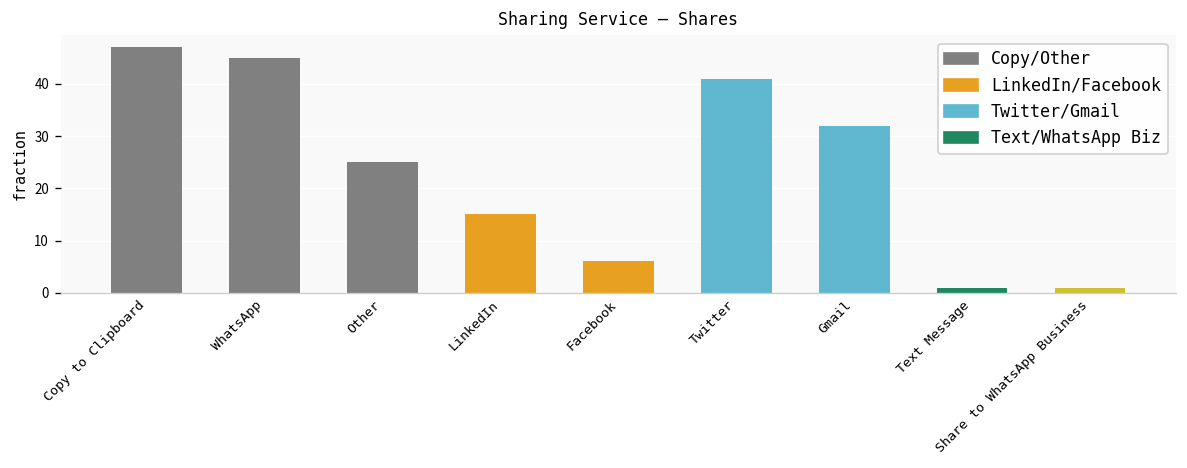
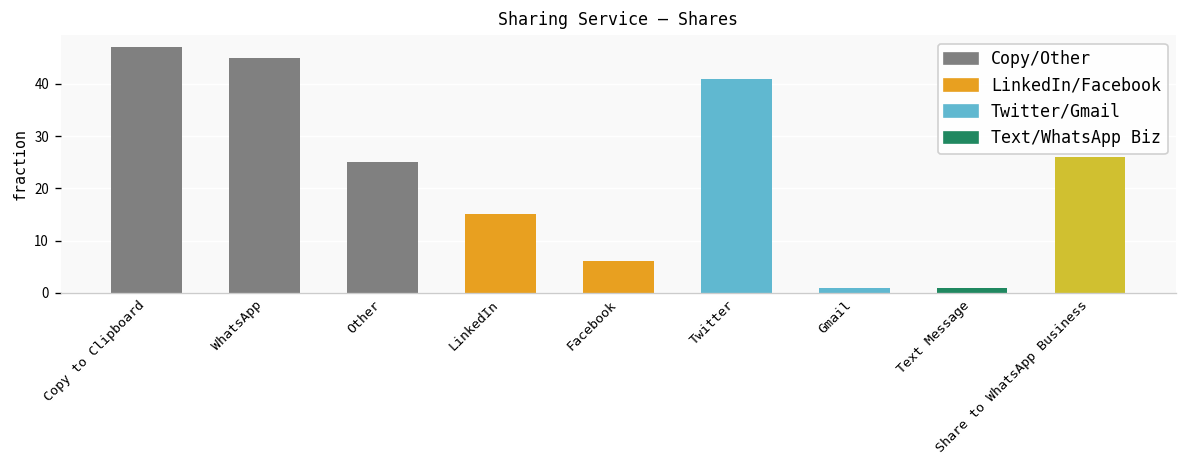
  {
    "Copy to Clipboard": 47,
    "WhatsApp": 45,
    "Other": 25,
    "LinkedIn": 15,
    "Facebook": 6,
    "Twitter": 41,
-   "Gmail": 32,
+   "Gmail": 1,
    "Text Message": 1,
-   "Share to WhatsApp Business": 1
+   "Share to WhatsApp Business": 26
  }
